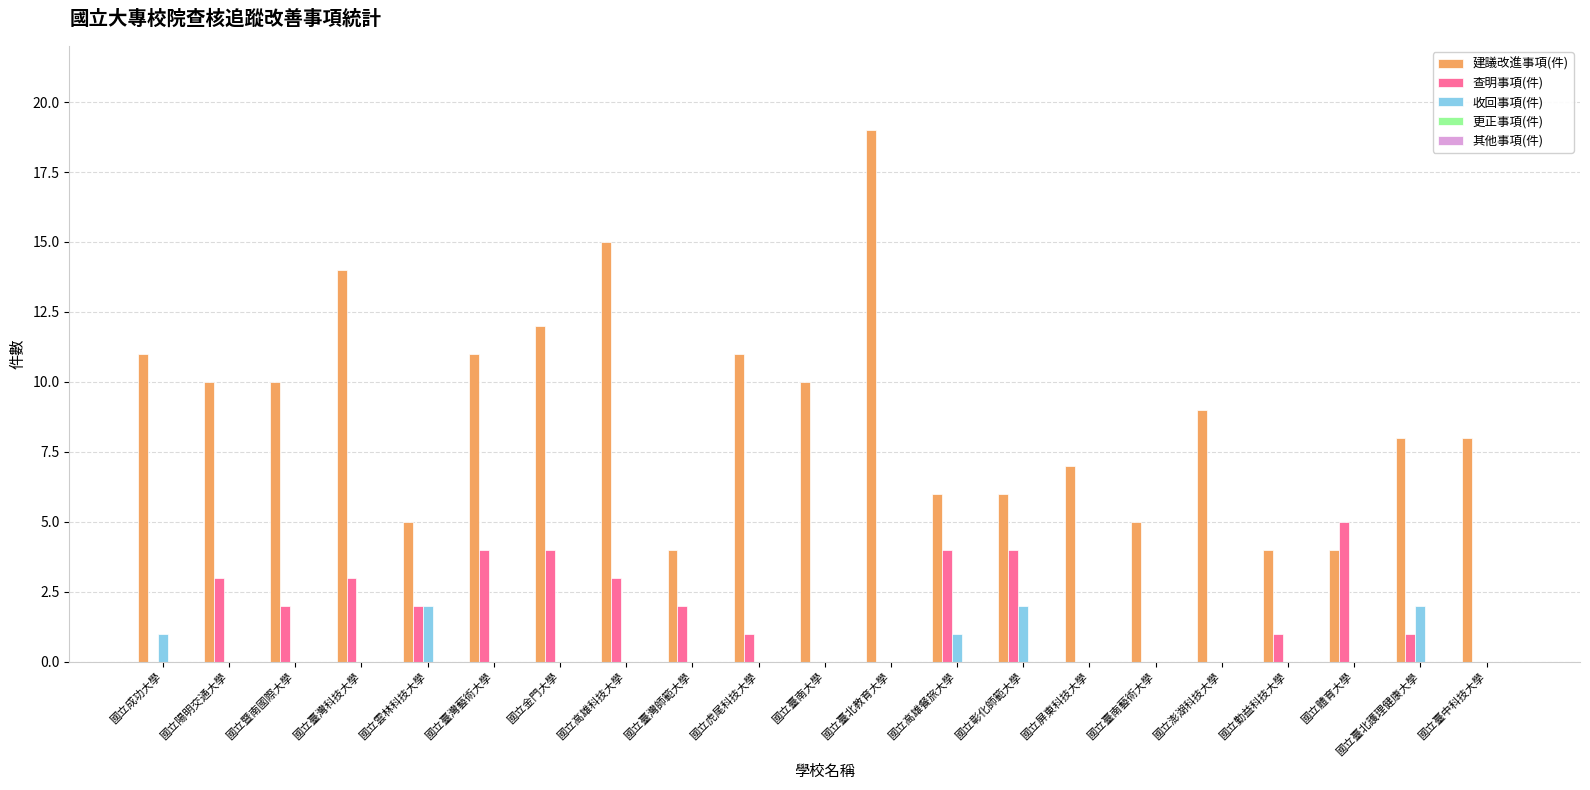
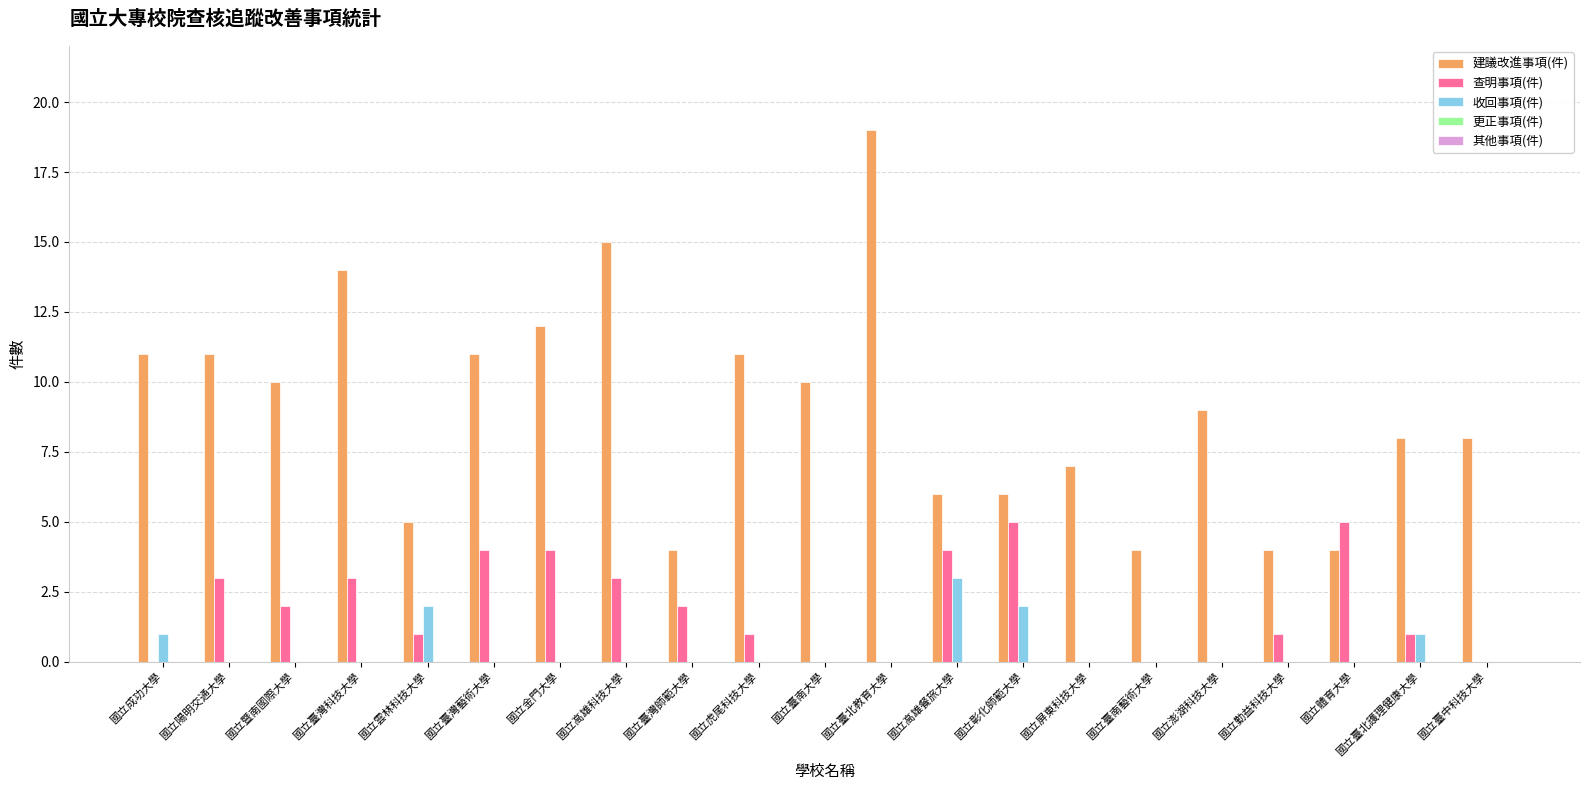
  {
    "建議改進事項(件)": {
      "國立成功大學": 11,
-     "國立陽明交通大學": 10,
+     "國立陽明交通大學": 11,
      "國立暨南國際大學": 10,
      "國立臺灣科技大學": 14,
      "國立雲林科技大學": 5,
      "國立臺灣藝術大學": 11,
      "國立金門大學": 12,
      "國立高雄科技大學": 15,
      "國立臺灣師範大學": 4,
      "國立虎尾科技大學": 11,
      "國立臺南大學": 10,
      "國立臺北教育大學": 19,
      "國立高雄餐旅大學": 6,
      "國立彰化師範大學": 6,
      "國立屏東科技大學": 7,
-     "國立臺南藝術大學": 5,
+     "國立臺南藝術大學": 4,
      "國立澎湖科技大學": 9,
      "國立勤益科技大學": 4,
      "國立體育大學": 4,
      "國立臺北護理健康大學": 8,
      "國立臺中科技大學": 8
    },
    "查明事項(件)": {
      "國立成功大學": 0,
      "國立陽明交通大學": 3,
      "國立暨南國際大學": 2,
      "國立臺灣科技大學": 3,
-     "國立雲林科技大學": 2,
+     "國立雲林科技大學": 1,
      "國立臺灣藝術大學": 4,
      "國立金門大學": 4,
      "國立高雄科技大學": 3,
      "國立臺灣師範大學": 2,
      "國立虎尾科技大學": 1,
      "國立臺南大學": 0,
      "國立臺北教育大學": 0,
      "國立高雄餐旅大學": 4,
-     "國立彰化師範大學": 4,
+     "國立彰化師範大學": 5,
      "國立屏東科技大學": 0,
      "國立臺南藝術大學": 0,
      "國立澎湖科技大學": 0,
      "國立勤益科技大學": 1,
      "國立體育大學": 5,
      "國立臺北護理健康大學": 1,
      "國立臺中科技大學": 0
    },
    "收回事項(件)": {
      "國立成功大學": 1,
      "國立陽明交通大學": 0,
      "國立暨南國際大學": 0,
      "國立臺灣科技大學": 0,
      "國立雲林科技大學": 2,
      "國立臺灣藝術大學": 0,
      "國立金門大學": 0,
      "國立高雄科技大學": 0,
      "國立臺灣師範大學": 0,
      "國立虎尾科技大學": 0,
      "國立臺南大學": 0,
      "國立臺北教育大學": 0,
-     "國立高雄餐旅大學": 1,
+     "國立高雄餐旅大學": 3,
      "國立彰化師範大學": 2,
      "國立屏東科技大學": 0,
      "國立臺南藝術大學": 0,
      "國立澎湖科技大學": 0,
      "國立勤益科技大學": 0,
      "國立體育大學": 0,
-     "國立臺北護理健康大學": 2,
+     "國立臺北護理健康大學": 1,
      "國立臺中科技大學": 0
    },
    "更正事項(件)": {
      "國立成功大學": 0,
      "國立陽明交通大學": 0,
      "國立暨南國際大學": 0,
      "國立臺灣科技大學": 0,
      "國立雲林科技大學": 0,
      "國立臺灣藝術大學": 0,
      "國立金門大學": 0,
      "國立高雄科技大學": 0,
      "國立臺灣師範大學": 0,
      "國立虎尾科技大學": 0,
      "國立臺南大學": 0,
      "國立臺北教育大學": 0,
      "國立高雄餐旅大學": 0,
      "國立彰化師範大學": 0,
      "國立屏東科技大學": 0,
      "國立臺南藝術大學": 0,
      "國立澎湖科技大學": 0,
      "國立勤益科技大學": 0,
      "國立體育大學": 0,
      "國立臺北護理健康大學": 0,
      "國立臺中科技大學": 0
    },
    "其他事項(件)": {
      "國立成功大學": 0,
      "國立陽明交通大學": 0,
      "國立暨南國際大學": 0,
      "國立臺灣科技大學": 0,
      "國立雲林科技大學": 0,
      "國立臺灣藝術大學": 0,
      "國立金門大學": 0,
      "國立高雄科技大學": 0,
      "國立臺灣師範大學": 0,
      "國立虎尾科技大學": 0,
      "國立臺南大學": 0,
      "國立臺北教育大學": 0,
      "國立高雄餐旅大學": 0,
      "國立彰化師範大學": 0,
      "國立屏東科技大學": 0,
      "國立臺南藝術大學": 0,
      "國立澎湖科技大學": 0,
      "國立勤益科技大學": 0,
      "國立體育大學": 0,
      "國立臺北護理健康大學": 0,
      "國立臺中科技大學": 0
    }
  }
